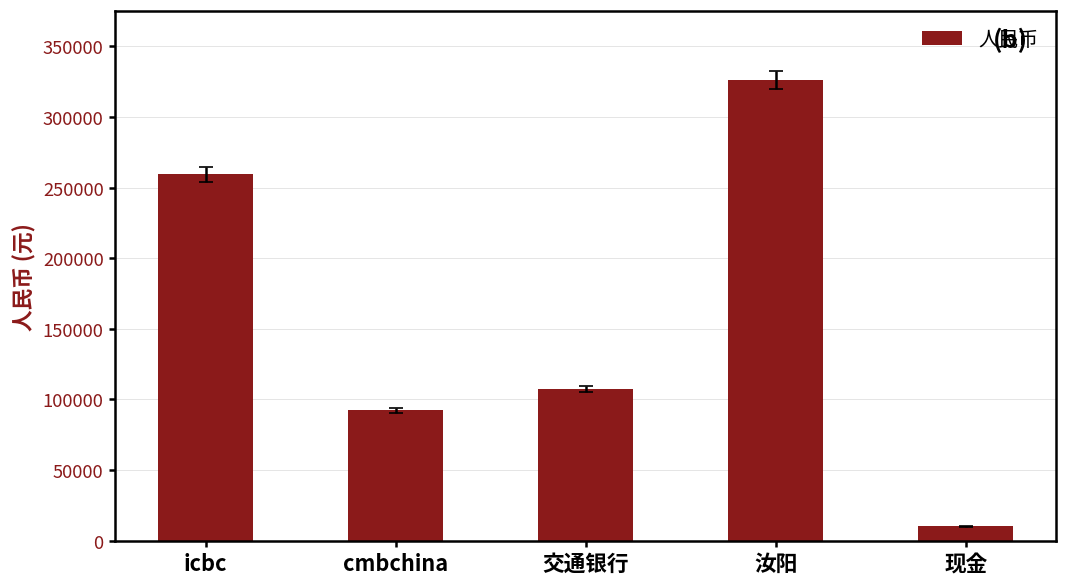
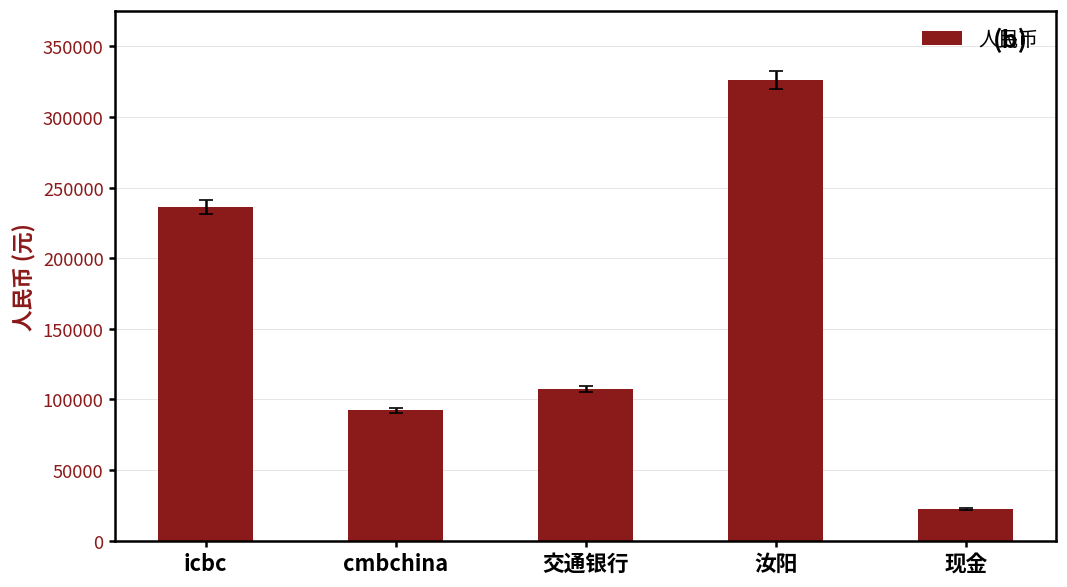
  {
    "人民币": {
-     "icbc": 259000,
+     "icbc": 236000,
      "cmbchina": 92000,
      "交通银行": 107000,
      "汝阳": 326000,
-     "现金": 10000
+     "现金": 22000
    }
  }
